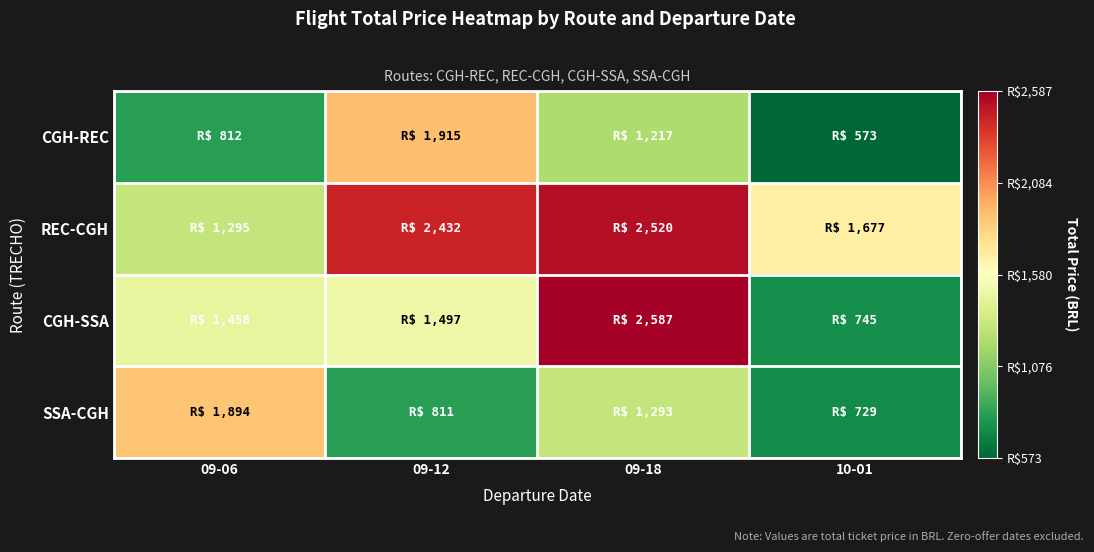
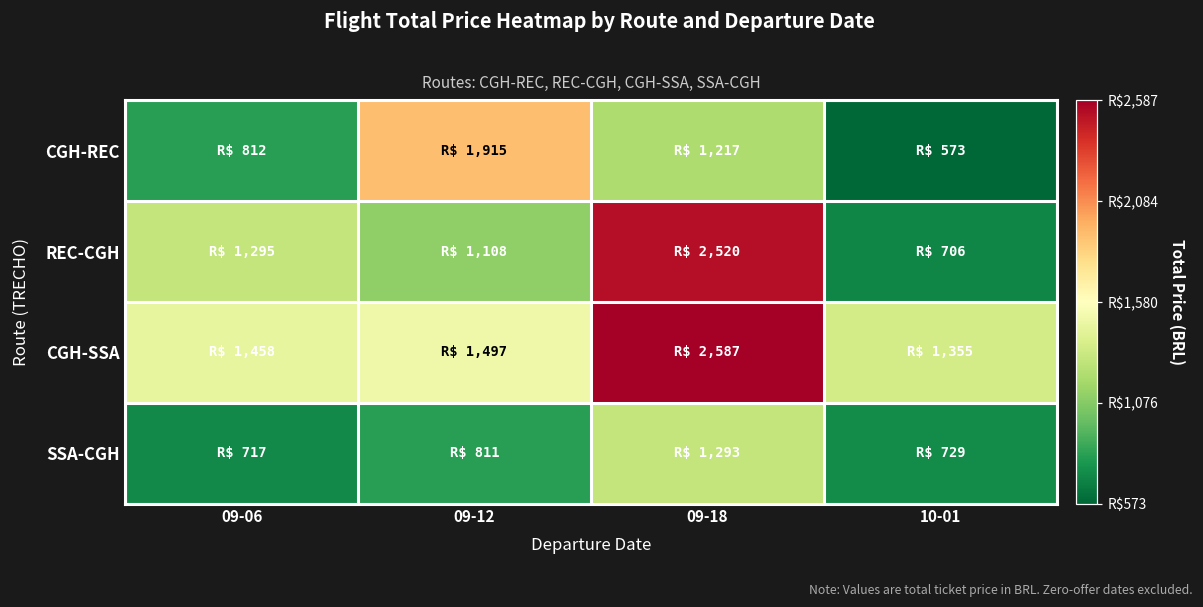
  {
    "CGH-REC": {
      "09-06": "812",
      "09-12": "1,915",
      "09-18": "1,217",
      "10-01": "573"
    },
    "REC-CGH": {
      "09-06": "1,295",
-     "09-12": "2,432",
+     "09-12": "1,108",
      "09-18": "2,520",
-     "10-01": "1,677"
+     "10-01": "706"
    },
    "CGH-SSA": {
      "09-06": "1,458",
      "09-12": "1,497",
      "09-18": "2,587",
-     "10-01": "745"
+     "10-01": "1,355"
    },
    "SSA-CGH": {
-     "09-06": "1,894",
+     "09-06": "717",
      "09-12": "811",
      "09-18": "1,293",
      "10-01": "729"
    }
  }
